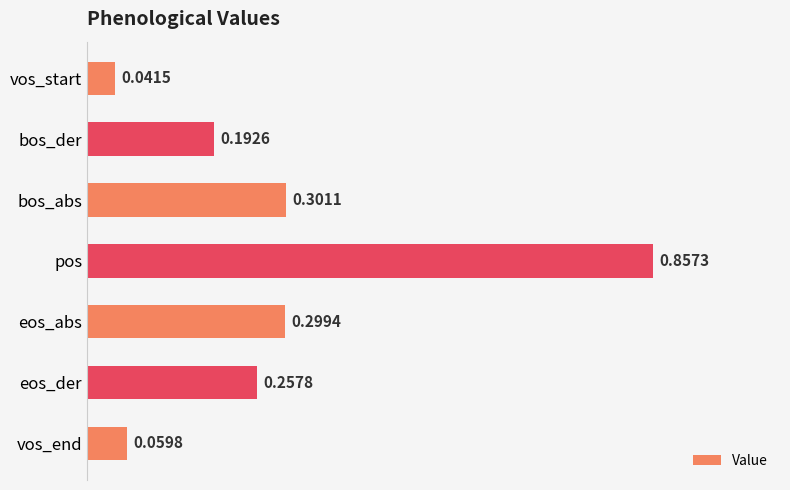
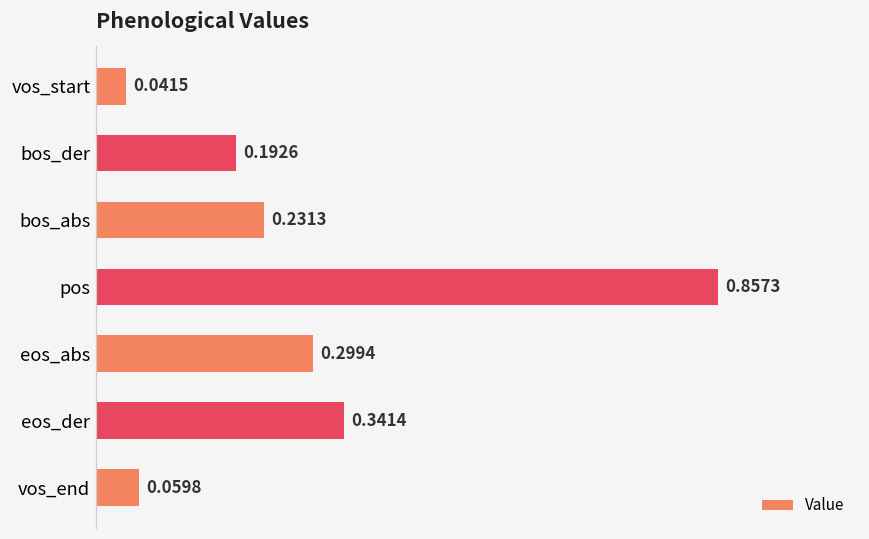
  {
    "vos_start": 0.0415,
    "bos_der": 0.1926,
-   "bos_abs": 0.3011,
+   "bos_abs": 0.2313,
    "pos": 0.8573,
    "eos_abs": 0.2994,
-   "eos_der": 0.2578,
+   "eos_der": 0.3414,
    "vos_end": 0.0598
  }
